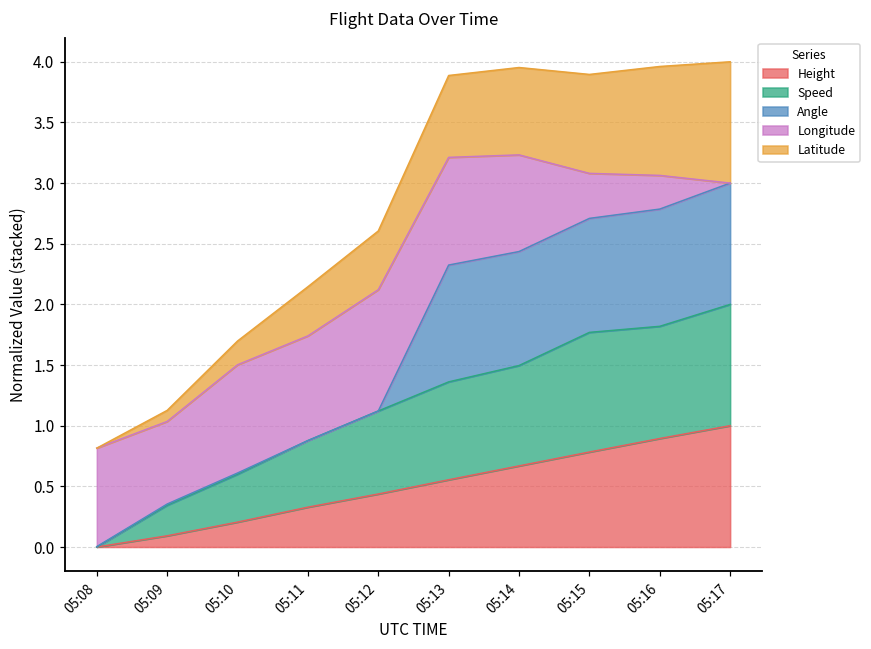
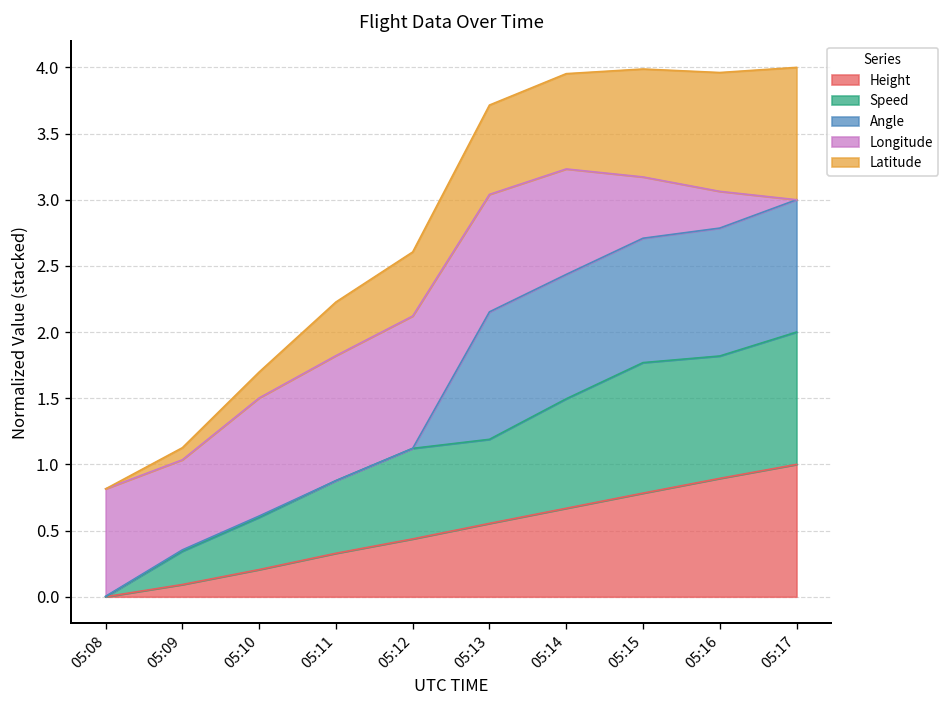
  {
    "Height": {
      "05:09": 0.09,
      "05:10": 0.21,
      "05:11": 0.33,
      "05:12": 0.44,
      "05:13": 0.55,
      "05:14": 0.67,
      "05:15": 0.78,
      "05:16": 0.89,
      "05:17": 1.00
    },
    "Speed": {
-     "05:13": 0.81,
+     "05:13": 0.64,
      "05:14": 0.83,
      "05:15": 0.99,
      "05:16": 0.92,
      "05:17": 1.00
    },
    "Angle": {
      "05:13": 0.96,
      "05:14": 0.94,
      "05:15": 0.94,
      "05:16": 0.97
    },
    "Longitude": {
      "05:09": 0.68,
      "05:10": 0.89,
-     "05:11": 0.86,
+     "05:11": 0.94,
      "05:12": 1.00,
      "05:13": 0.89,
      "05:14": 0.80,
-     "05:15": 0.37,
+     "05:15": 0.46,
      "05:16": 0.28
    },
    "Latitude": {
      "05:09": 0.09,
      "05:10": 0.20,
      "05:11": 0.41,
      "05:12": 0.48,
      "05:13": 0.68,
      "05:14": 0.72,
      "05:15": 0.82,
      "05:16": 0.90,
      "05:17": 1.00
    }
  }
